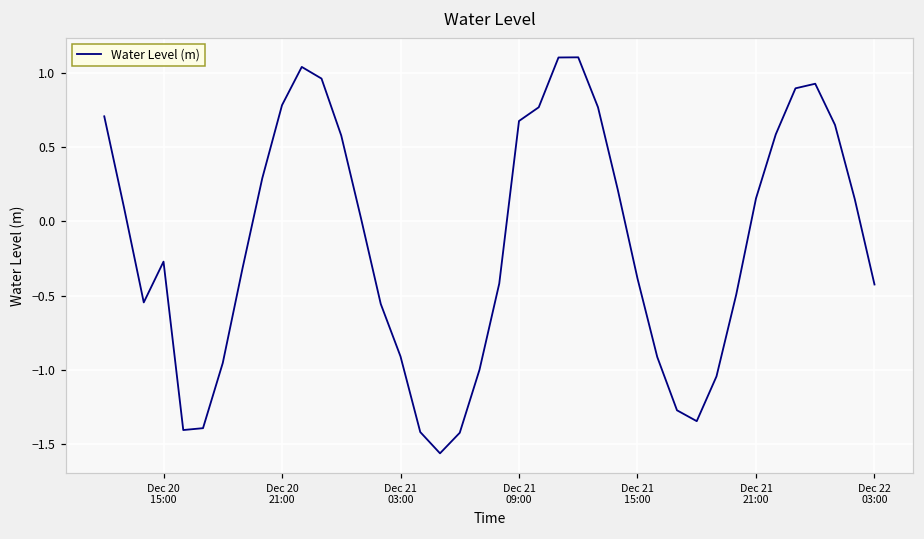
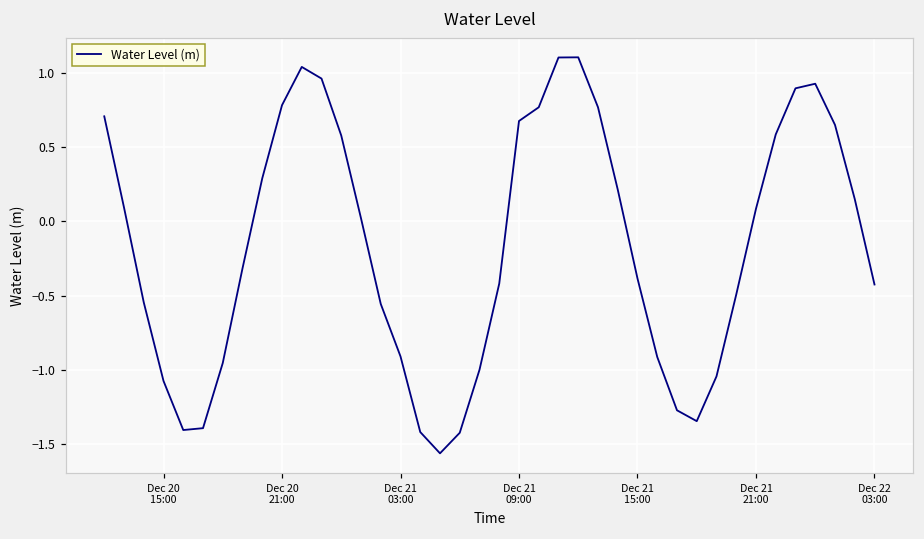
  {
-   "Dec 20 15:00": -0.27,
+   "Dec 20 15:00": -1.07,
    "Dec 20 21:00": 0.78,
    "Dec 21 03:00": -0.91,
    "Dec 21 09:00": 0.68,
    "Dec 21 15:00": -0.38,
-   "Dec 21 21:00": 0.15,
+   "Dec 21 21:00": 0.08,
    "Dec 22 03:00": -0.43
  }
